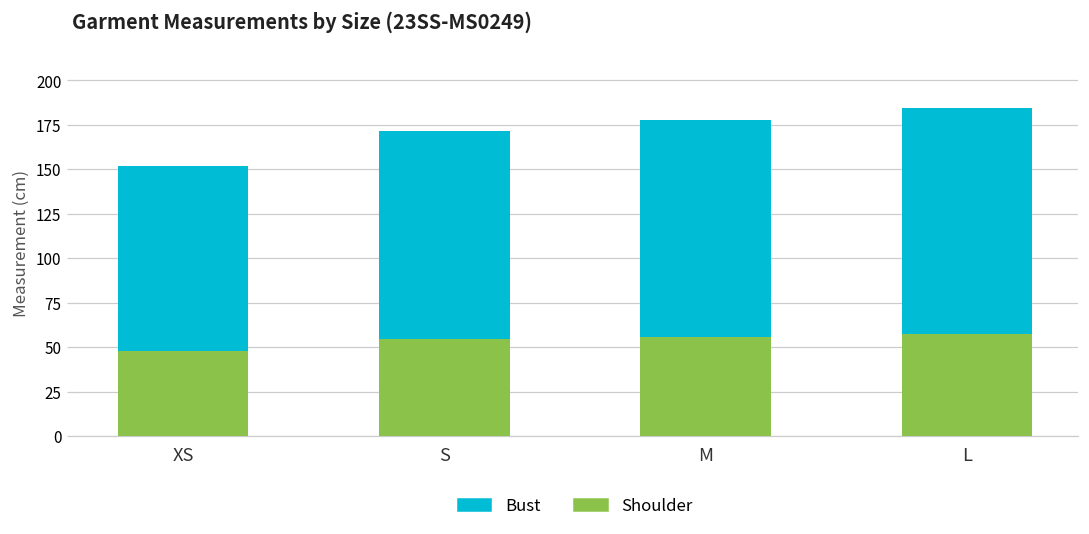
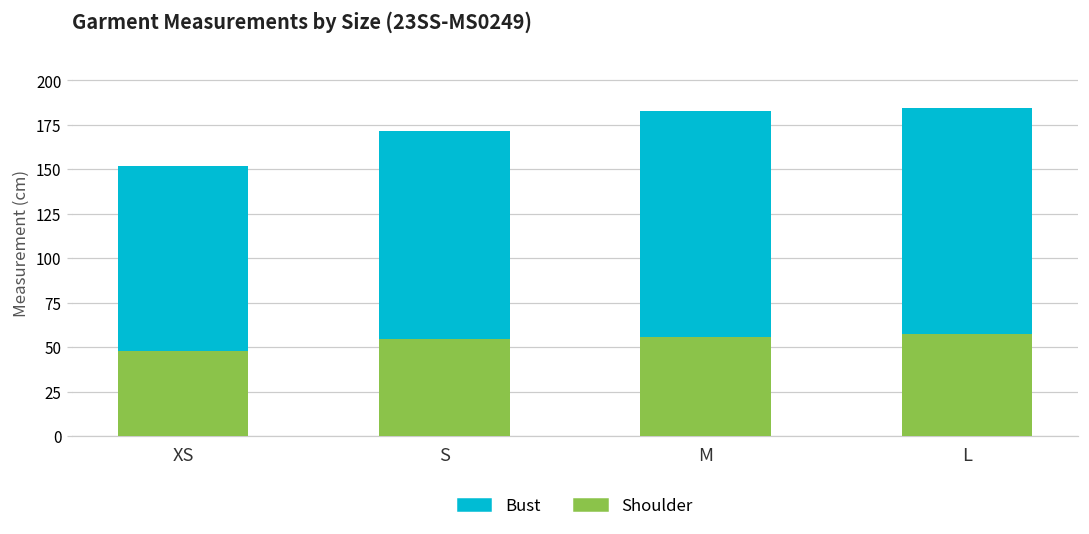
  {
    "Shoulder": {
      "XS": 48,
      "S": 55,
      "M": 56,
      "L": 57
    },
    "Bust": {
      "XS": 104,
      "S": 117,
-     "M": 122,
+     "M": 127,
      "L": 127
    }
  }
